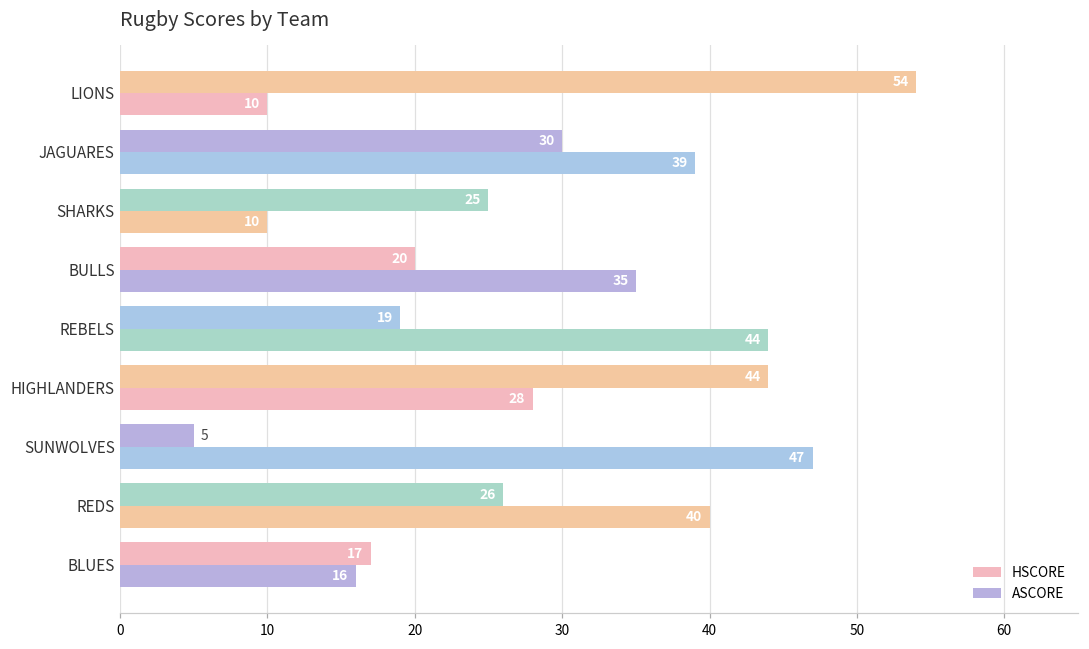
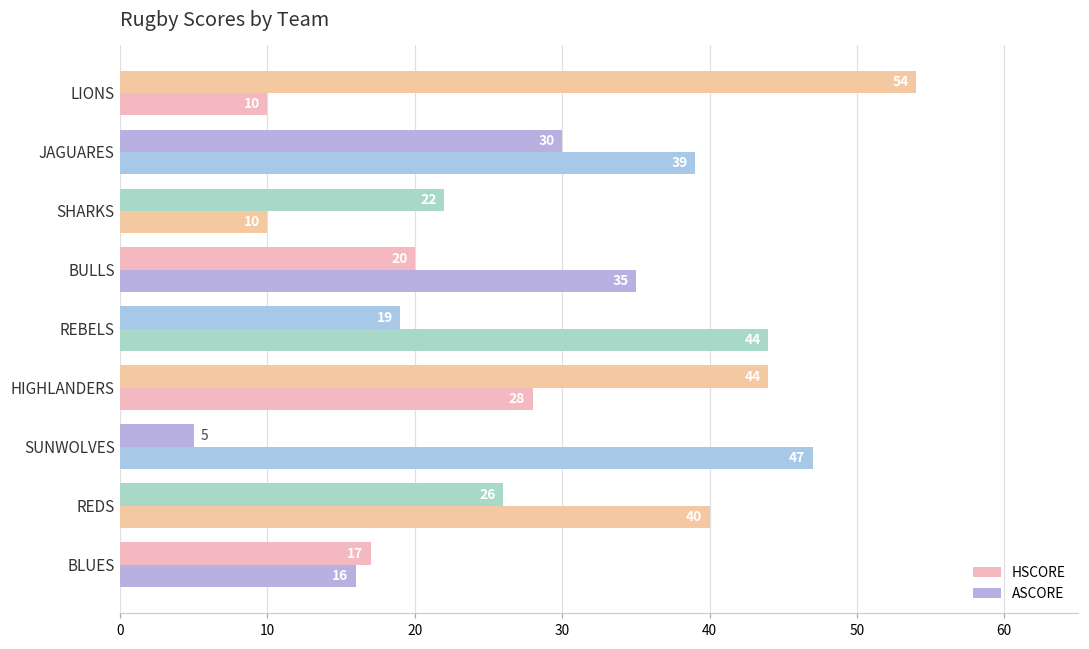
  {
    "HSCORE": {
      "LIONS": 54,
      "JAGUARES": 30,
-     "SHARKS": 25,
+     "SHARKS": 22,
      "BULLS": 20,
      "REBELS": 19,
      "HIGHLANDERS": 44,
      "SUNWOLVES": 5,
      "REDS": 26,
      "BLUES": 17
    },
    "ASCORE": {
      "LIONS": 10,
      "JAGUARES": 39,
      "SHARKS": 10,
      "BULLS": 35,
      "REBELS": 44,
      "HIGHLANDERS": 28,
      "SUNWOLVES": 47,
      "REDS": 40,
      "BLUES": 16
    }
  }
